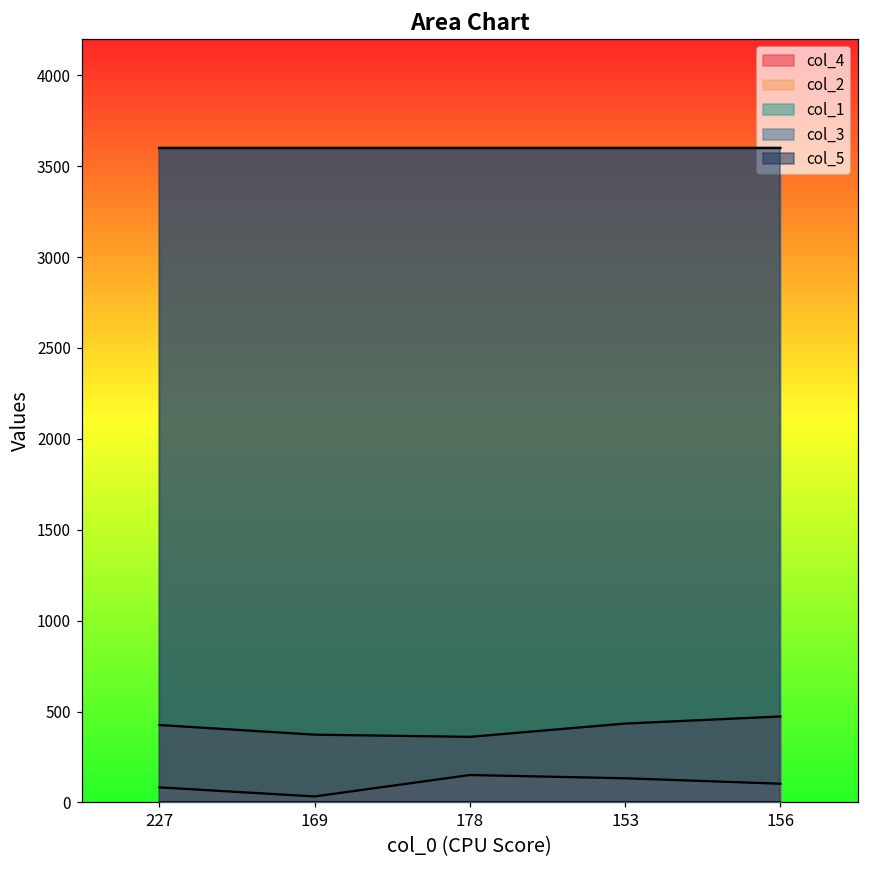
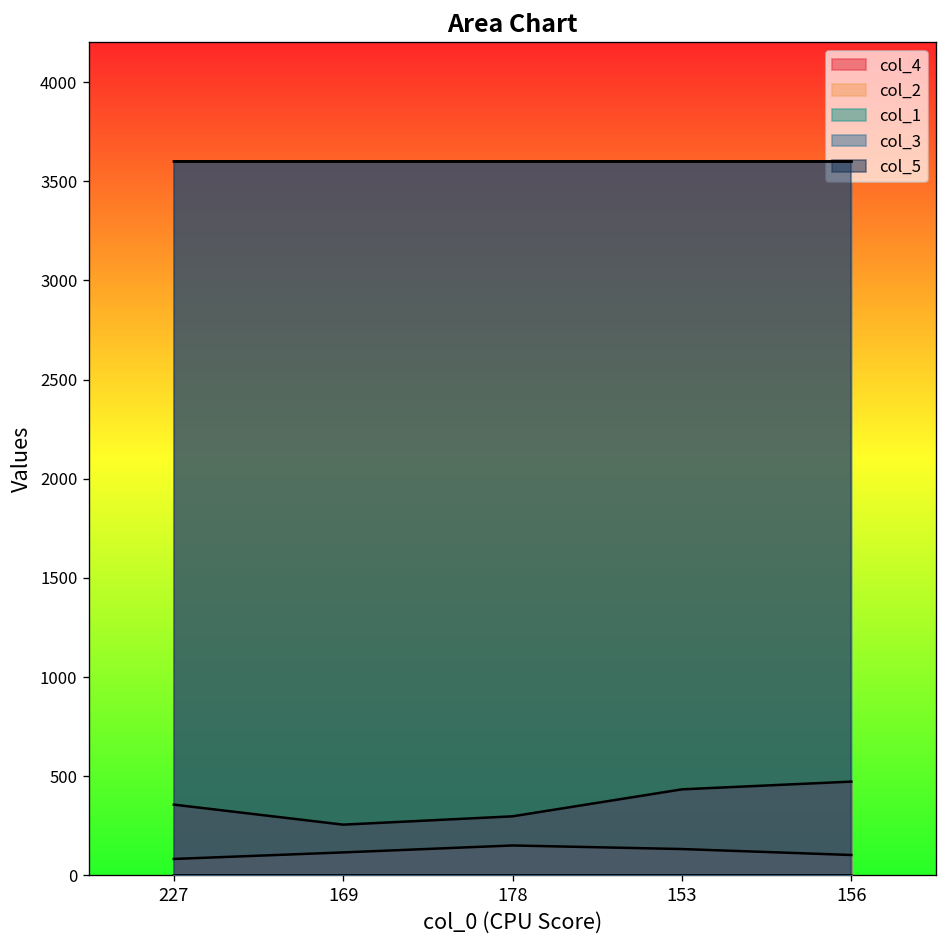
  {
    "col_4": {
-     "227": 430,
-     "169": 370,
-     "178": 360,
+     "227": 360,
+     "169": 260,
+     "178": 300,
      "153": 430,
      "156": 470
    },
    "col_2": {
      "227": 80,
-     "169": 30,
+     "169": 120,
      "178": 150,
      "153": 130,
      "156": 100
    },
    "col_1": {
      "227": 0,
      "169": 0,
      "178": 0,
      "153": 0,
      "156": 0
    },
    "col_5": {
      "227": 3600,
      "169": 3600,
      "178": 3600,
      "153": 3600
    }
  }
